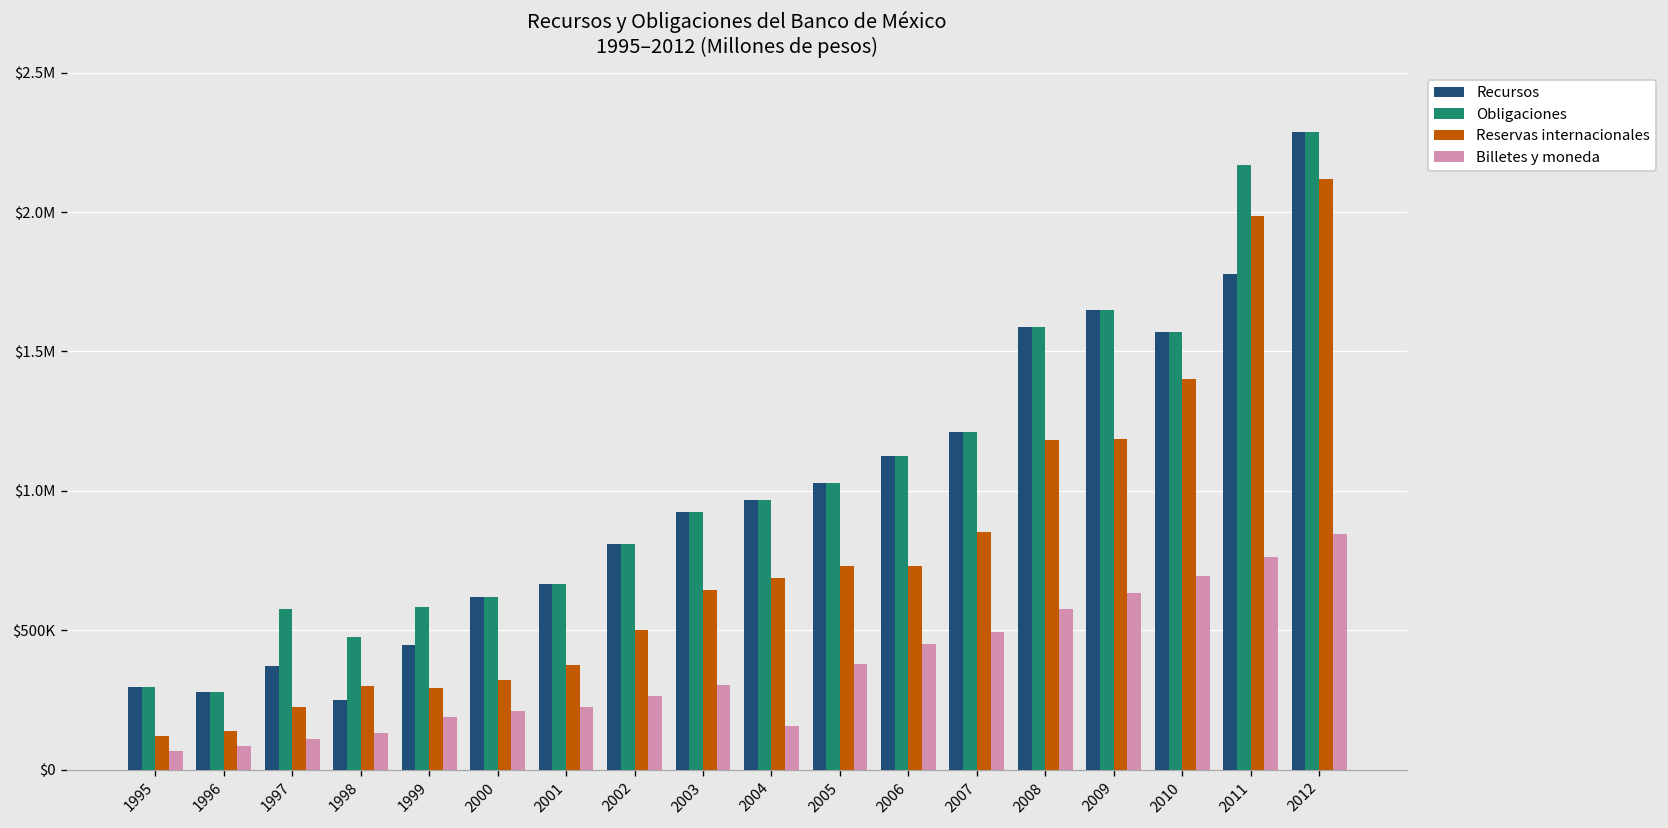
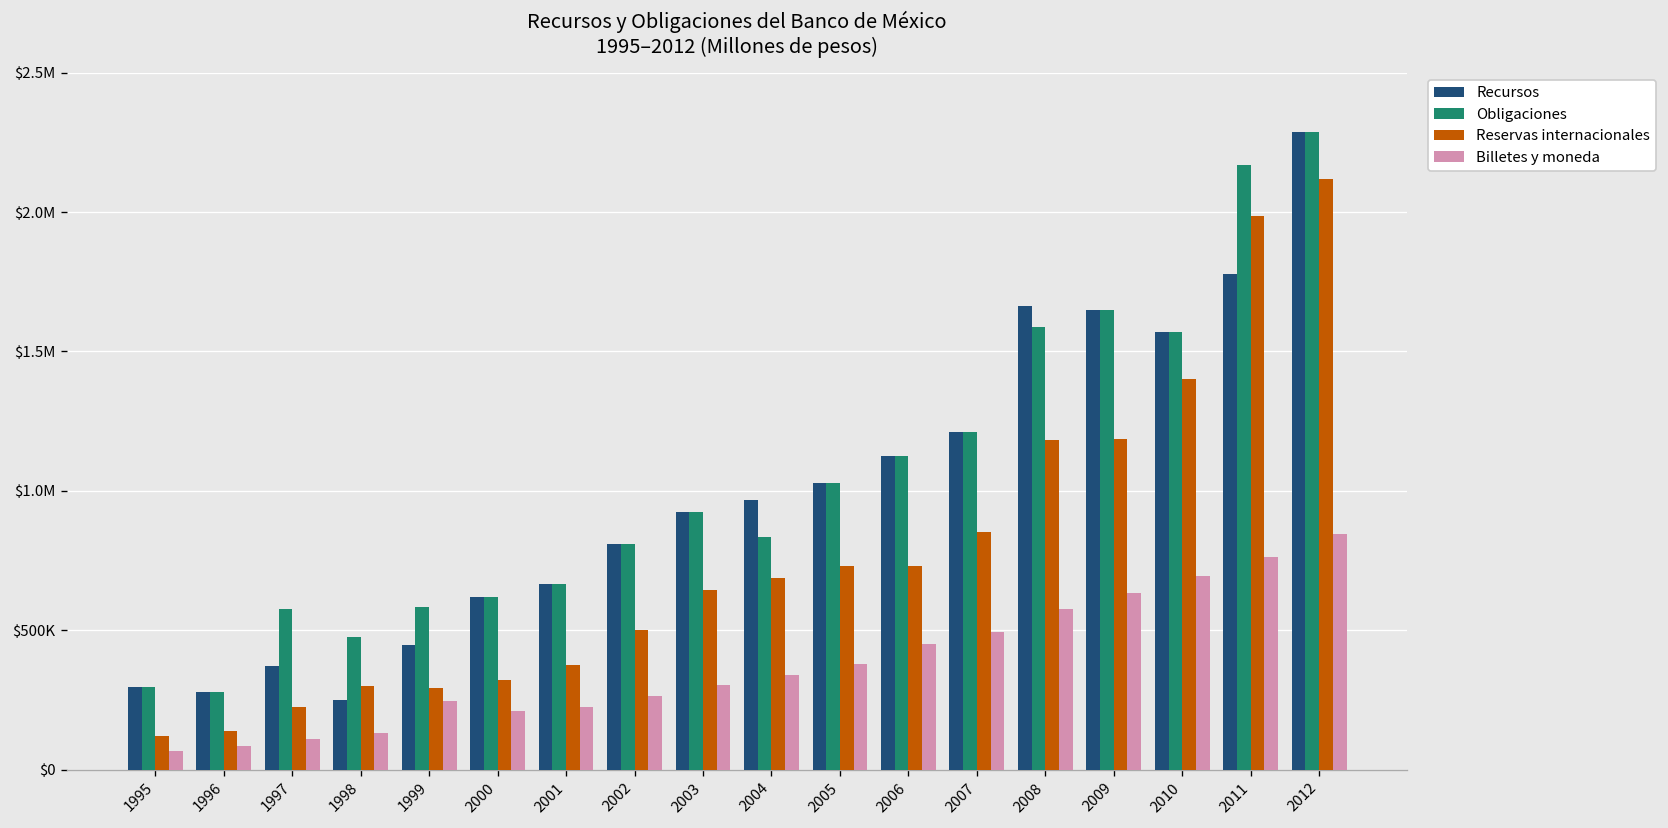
  {
    "Recursos": {
      "1995": "$290000",
      "1996": "$280000",
      "1997": "$370000",
      "1998": "$250000",
      "1999": "$450000",
      "2000": "$620000",
      "2001": "$660000",
      "2002": "$810000",
      "2003": "$920000",
      "2004": "$970000",
      "2005": "$1030000",
      "2006": "$1120000",
      "2007": "$1210000",
-     "2008": "$1590000",
+     "2008": "$1660000",
      "2009": "$1650000",
      "2010": "$1570000",
      "2011": "$1780000",
      "2012": "$2290000"
    },
    "Obligaciones": {
      "1995": "$290000",
      "1996": "$280000",
      "1997": "$580000",
      "1998": "$470000",
      "1999": "$580000",
      "2000": "$620000",
      "2001": "$660000",
      "2002": "$810000",
      "2003": "$920000",
-     "2004": "$970000",
+     "2004": "$830000",
      "2005": "$1030000",
      "2006": "$1120000",
      "2007": "$1210000",
      "2008": "$1590000",
      "2009": "$1650000",
      "2010": "$1570000",
      "2011": "$2170000",
      "2012": "$2290000"
    },
    "Reservas internacionales": {
      "1995": "$120000",
      "1996": "$140000",
      "1997": "$230000",
      "1998": "$300000",
      "1999": "$290000",
      "2000": "$320000",
      "2001": "$370000",
      "2002": "$500000",
      "2003": "$650000",
      "2004": "$690000",
      "2005": "$730000",
      "2006": "$730000",
      "2007": "$850000",
      "2008": "$1180000",
      "2009": "$1190000",
      "2010": "$1400000",
      "2011": "$1990000",
      "2012": "$2120000"
    },
    "Billetes y moneda": {
      "1995": "$70000",
      "1996": "$80000",
      "1997": "$110000",
      "1998": "$130000",
-     "1999": "$190000",
+     "1999": "$250000",
      "2000": "$210000",
      "2001": "$230000",
      "2002": "$260000",
      "2003": "$300000",
-     "2004": "$160000",
+     "2004": "$340000",
      "2005": "$380000",
      "2006": "$450000",
      "2007": "$490000",
      "2008": "$580000",
      "2009": "$630000",
      "2010": "$690000",
      "2011": "$760000",
      "2012": "$850000"
    }
  }
